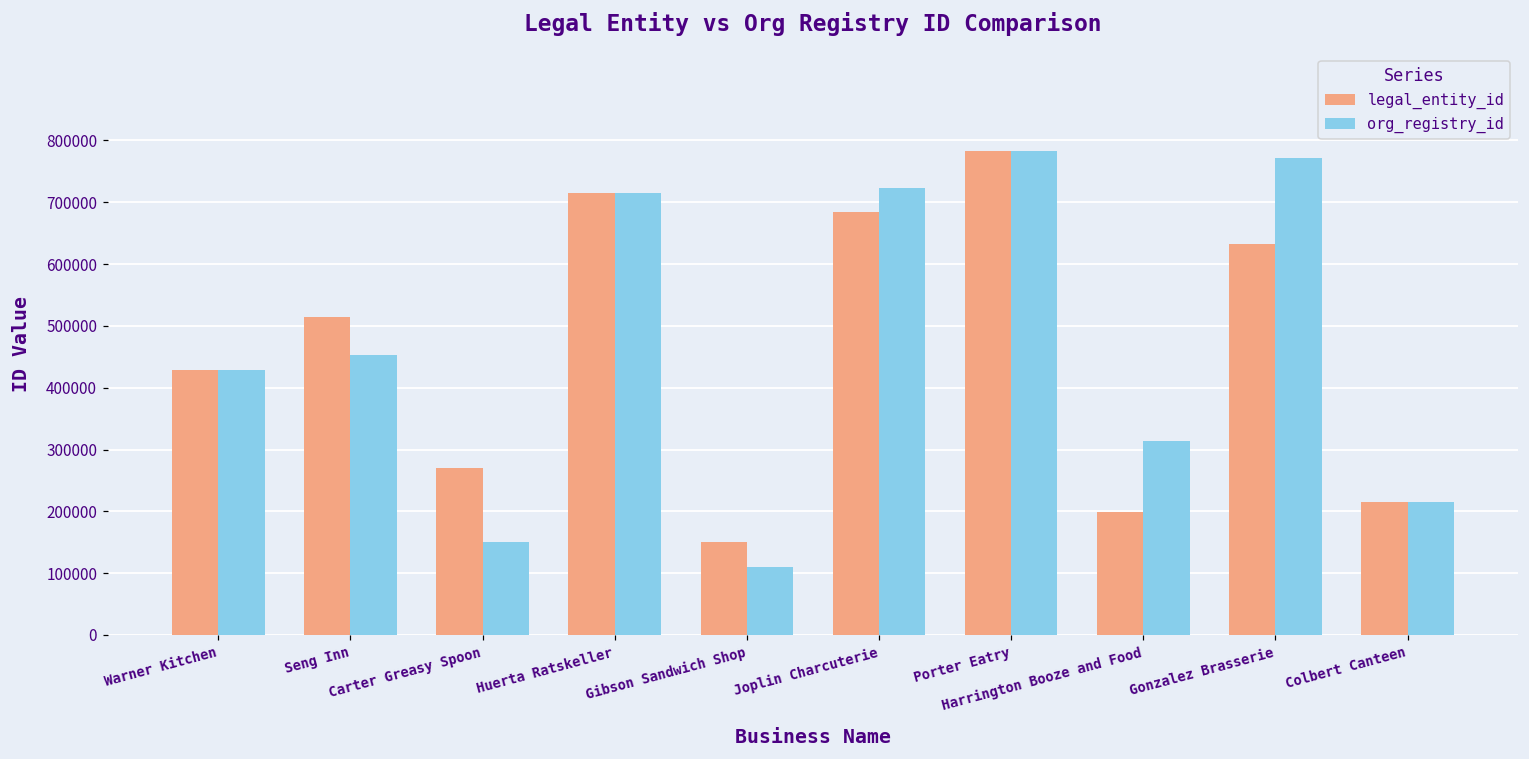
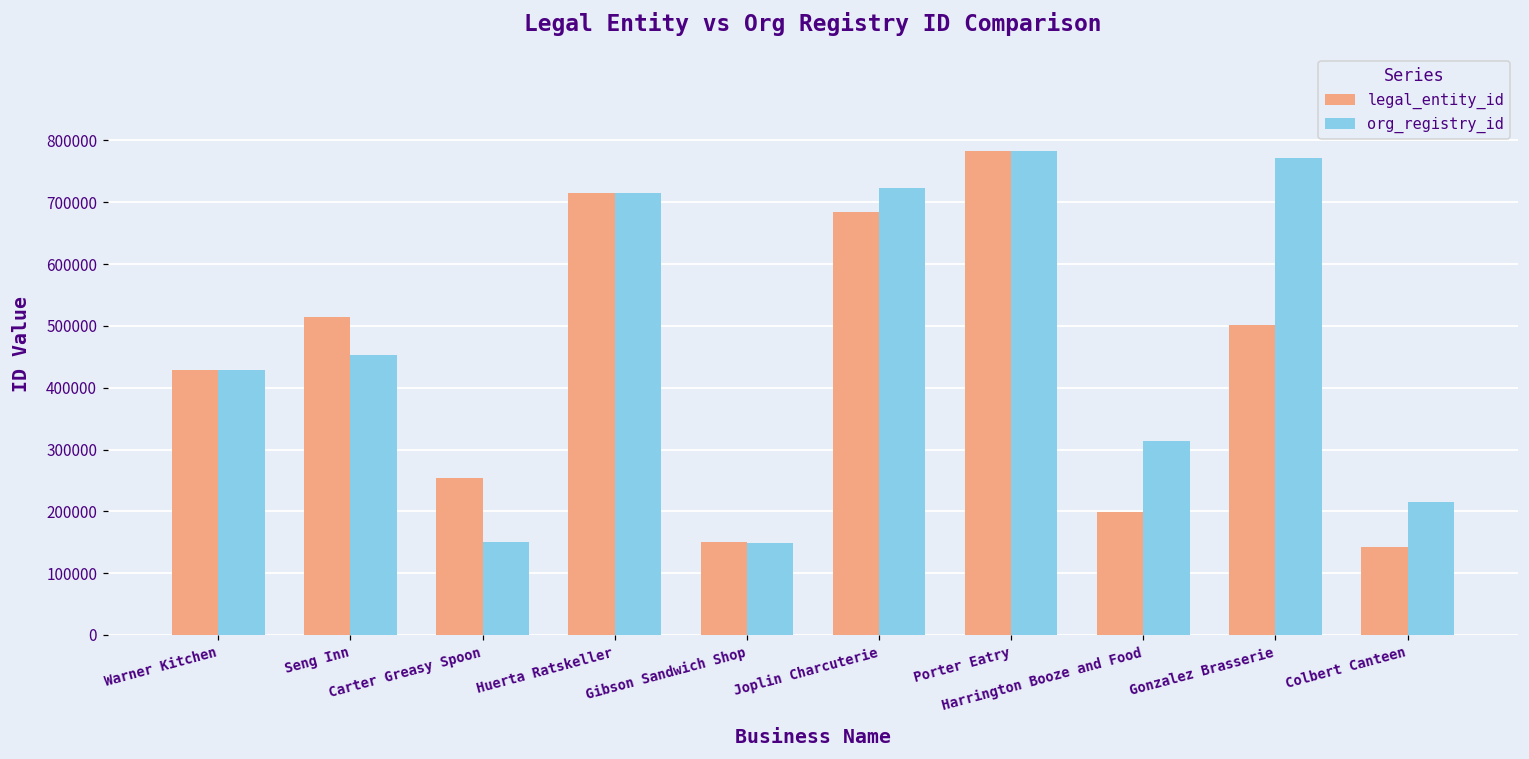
  {
    "legal_entity_id": {
      "Warner Kitchen": 430000,
      "Seng Inn": 510000,
-     "Carter Greasy Spoon": 270000,
+     "Carter Greasy Spoon": 250000,
      "Huerta Ratskeller": 720000,
      "Gibson Sandwich Shop": 150000,
      "Joplin Charcuterie": 680000,
      "Porter Eatry": 780000,
      "Harrington Booze and Food": 200000,
-     "Gonzalez Brasserie": 630000,
-     "Colbert Canteen": 210000
+     "Gonzalez Brasserie": 500000,
+     "Colbert Canteen": 140000
    },
    "org_registry_id": {
      "Warner Kitchen": 430000,
      "Seng Inn": 450000,
      "Carter Greasy Spoon": 150000,
      "Huerta Ratskeller": 720000,
-     "Gibson Sandwich Shop": 110000,
+     "Gibson Sandwich Shop": 150000,
      "Joplin Charcuterie": 720000,
      "Porter Eatry": 780000,
      "Harrington Booze and Food": 310000,
      "Gonzalez Brasserie": 770000,
      "Colbert Canteen": 210000
    }
  }
